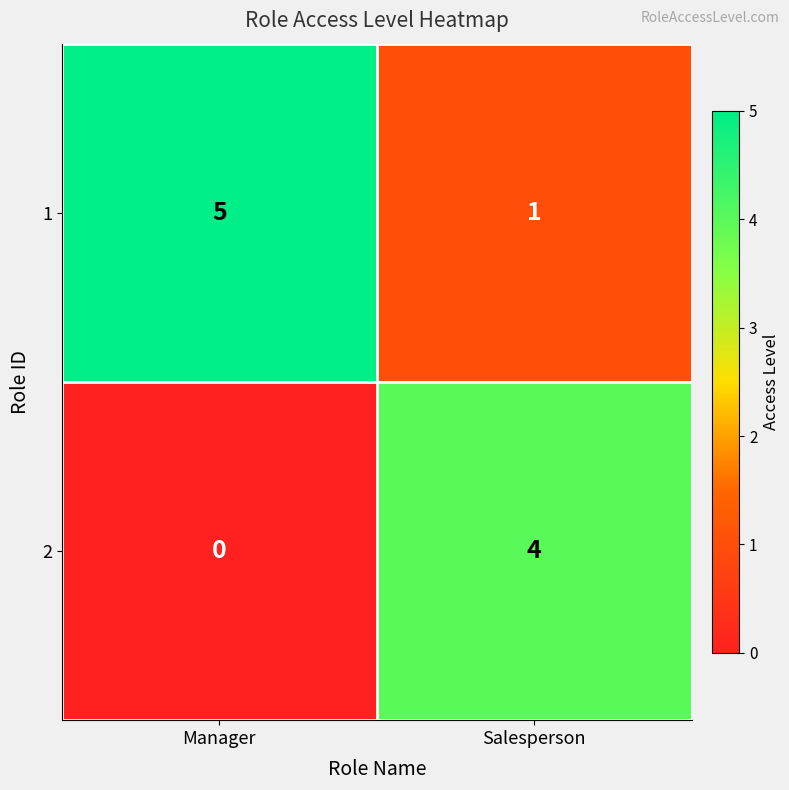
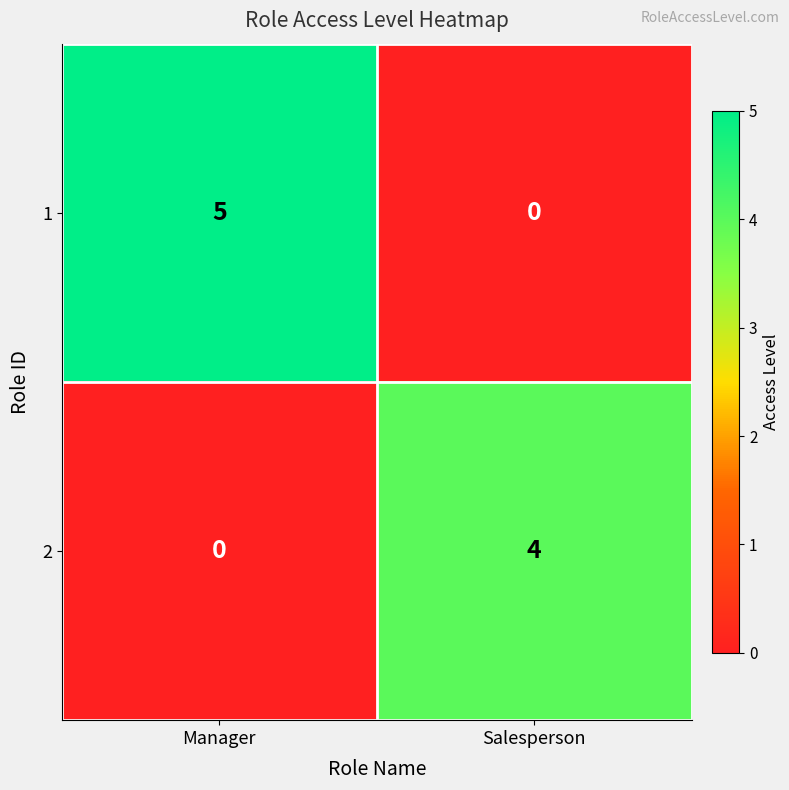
  {
    "1": {
      "Manager": 5,
-     "Salesperson": 1
+     "Salesperson": 0
    },
    "2": {
      "Manager": 0,
      "Salesperson": 4
    }
  }
